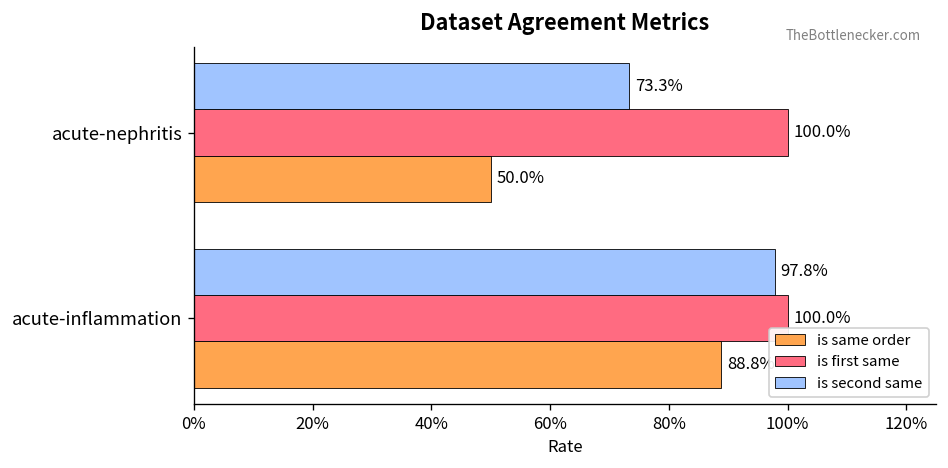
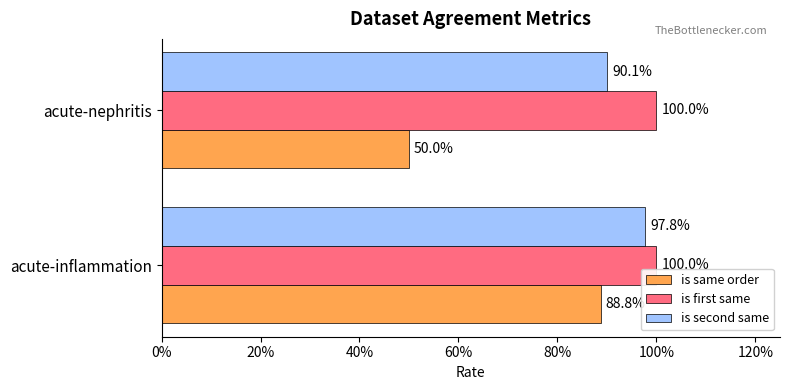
  {
    "is same order": {
      "acute-nephritis": "50.0%"
    },
    "is first same": {
      "acute-nephritis": "100.0%"
    },
    "is second same": {
-     "acute-nephritis": "73.3%",
+     "acute-nephritis": "90.1%",
      "acute-inflammation": "97.8%"
    }
  }
